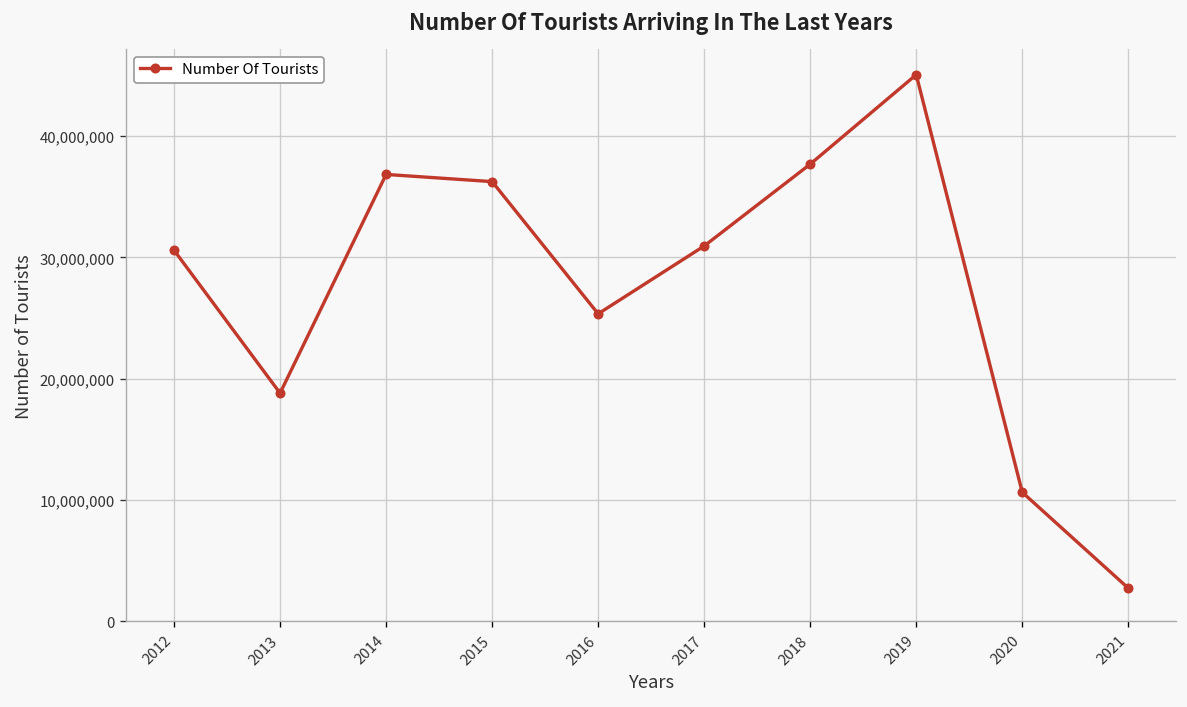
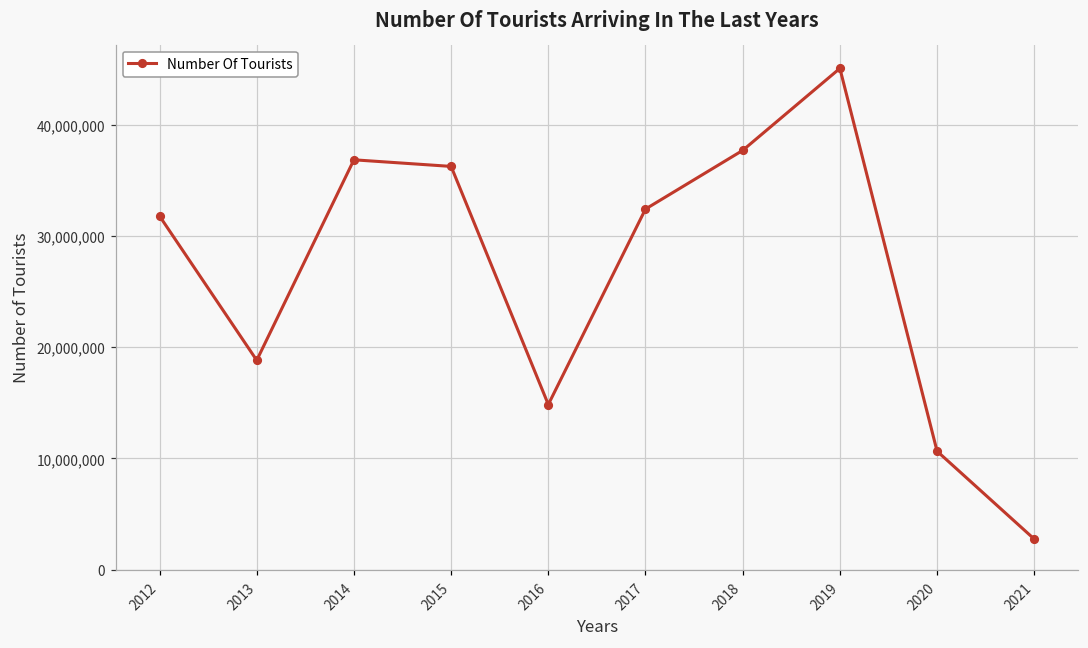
  {
-   "2012": "30,600,000",
+   "2012": "31,800,000",
    "2013": "18,800,000",
    "2014": "36,800,000",
    "2015": "36,200,000",
-   "2016": "25,400,000",
-   "2017": "30,900,000",
+   "2016": "14,800,000",
+   "2017": "32,400,000",
    "2018": "37,700,000",
    "2019": "45,100,000",
    "2020": "10,600,000",
    "2021": "2,700,000"
  }
